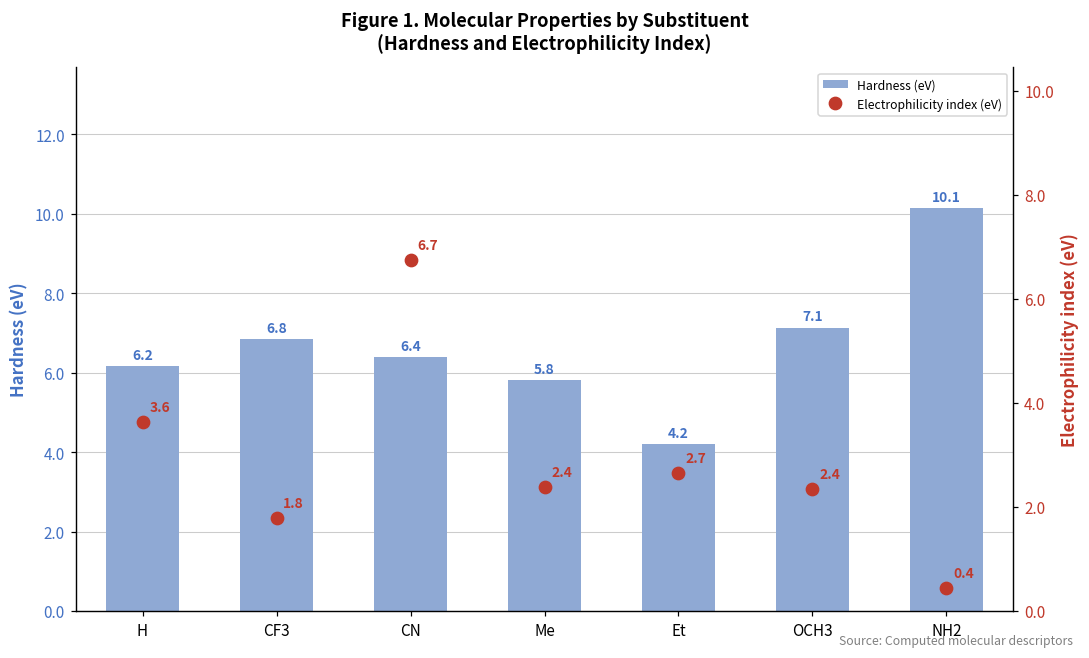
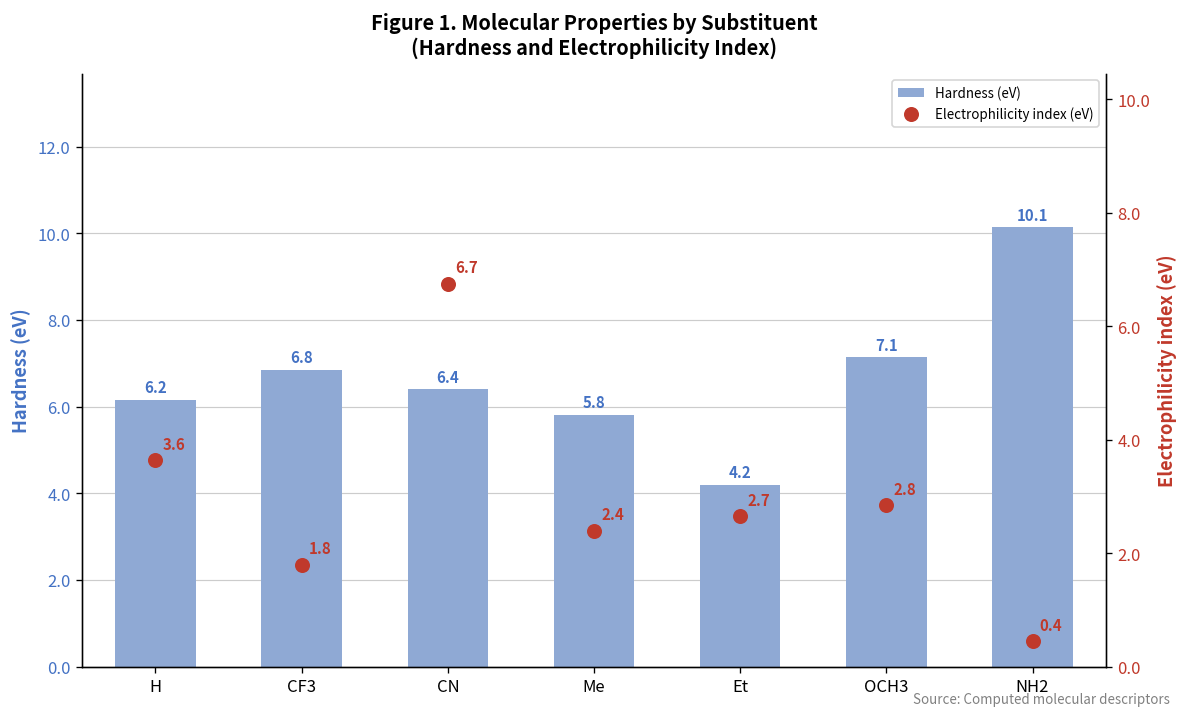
  {
    "Hardness (eV)": {
      "H": 6.2,
      "CF3": 6.8,
      "CN": 6.4,
      "Me": 5.8,
      "Et": 4.2,
      "OCH3": 7.1,
      "NH2": 10.1
    },
    "Electrophilicity index (eV)": {
      "H": 3.6,
      "CF3": 1.8,
      "CN": 6.7,
      "Me": 2.4,
      "Et": 2.7,
-     "OCH3": 2.4,
+     "OCH3": 2.8,
      "NH2": 0.4
    }
  }
